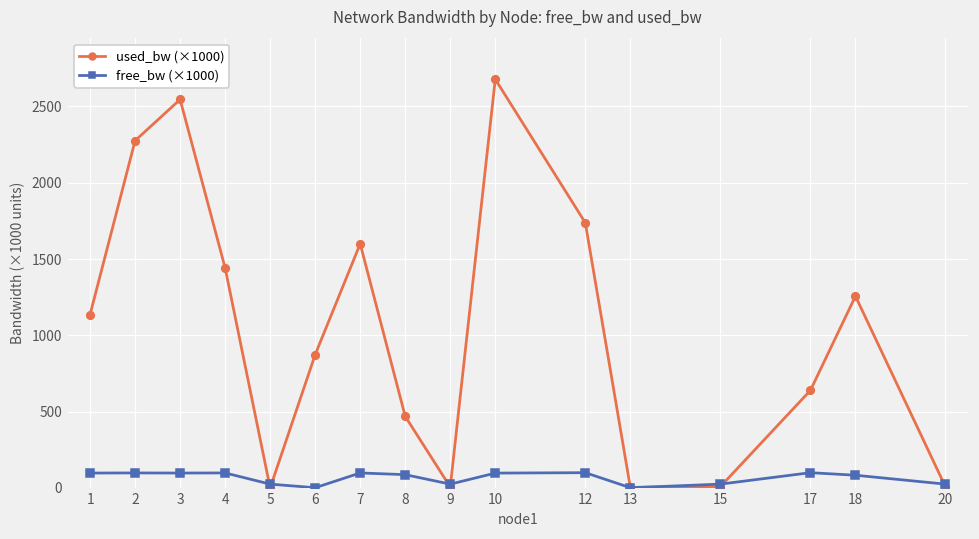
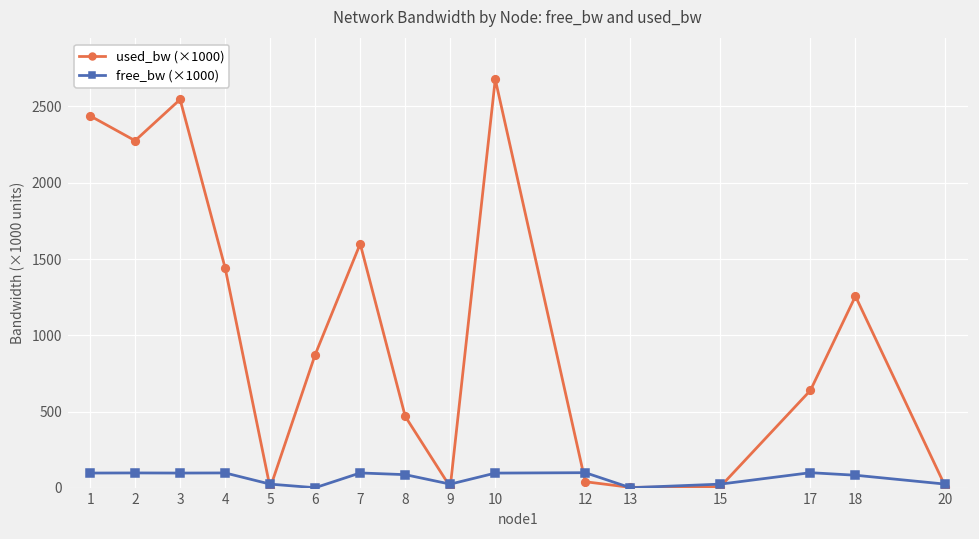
  {
    "used_bw (×1000)": {
-     "1": 1140,
+     "1": 2440,
      "2": 2280,
      "3": 2550,
      "4": 1440,
      "5": 0,
      "6": 870,
      "7": 1600,
      "8": 470,
      "9": 10,
      "10": 2680,
-     "12": 1740,
+     "12": 40,
      "17": 640,
      "18": 1260
    },
    "free_bw (×1000)": {
      "1": 100,
      "2": 100,
      "3": 100,
      "4": 100,
      "5": 20,
      "6": 0,
      "7": 100,
      "8": 90,
      "9": 20,
      "10": 100,
      "12": 100,
      "17": 100,
      "18": 80
    }
  }
